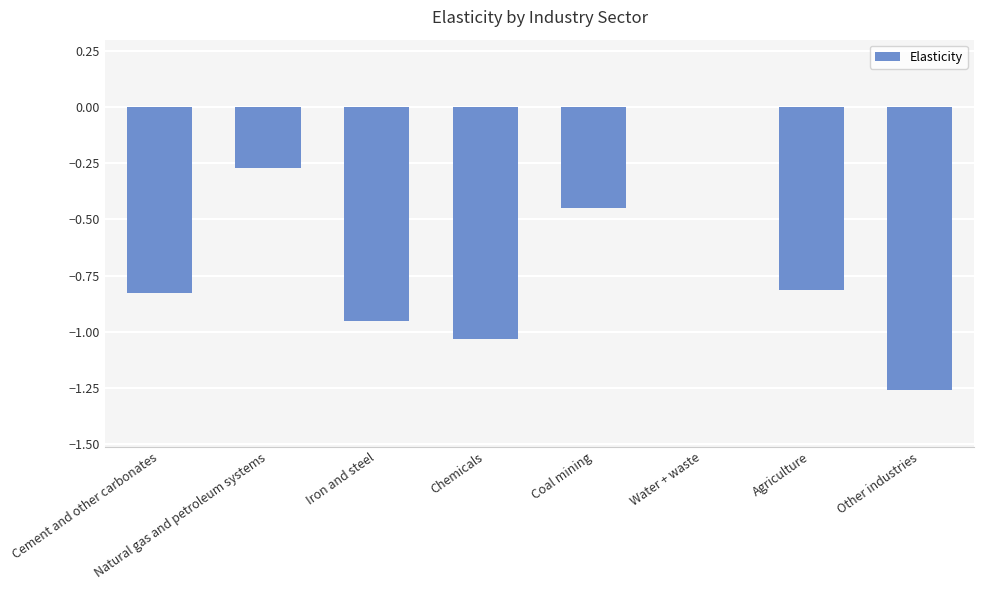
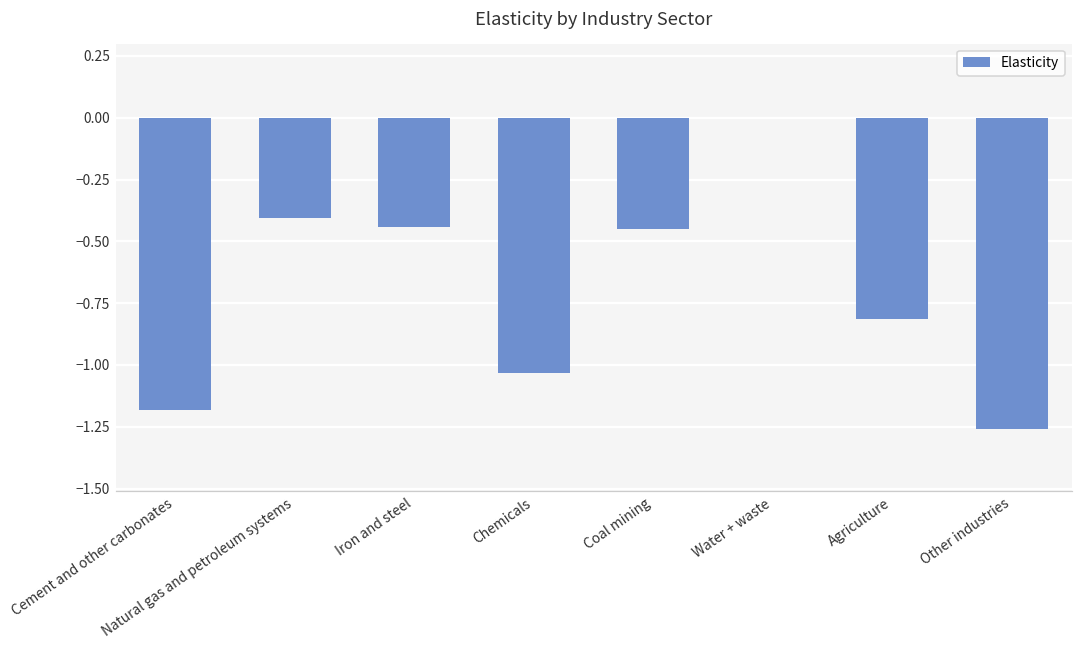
  {
-   "Cement and other carbonates": -0.83,
-   "Natural gas and petroleum systems": -0.27,
-   "Iron and steel": -0.95,
+   "Cement and other carbonates": -1.18,
+   "Natural gas and petroleum systems": -0.40,
+   "Iron and steel": -0.44,
    "Chemicals": -1.03,
    "Coal mining": -0.45,
    "Water + waste": 0.00,
    "Agriculture": -0.81,
    "Other industries": -1.26
  }
